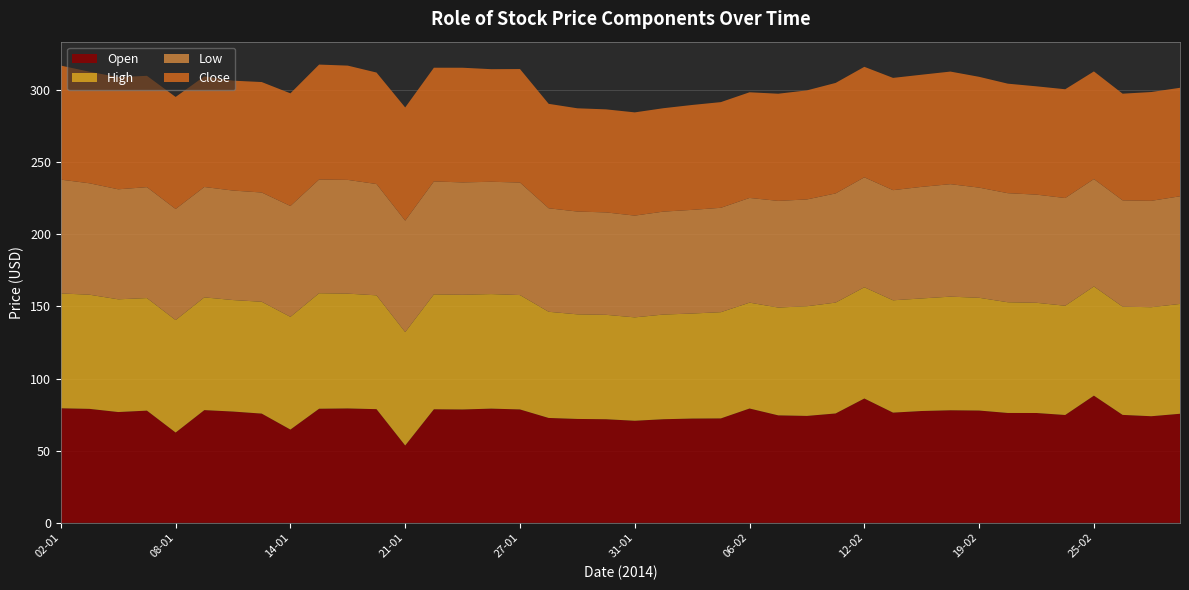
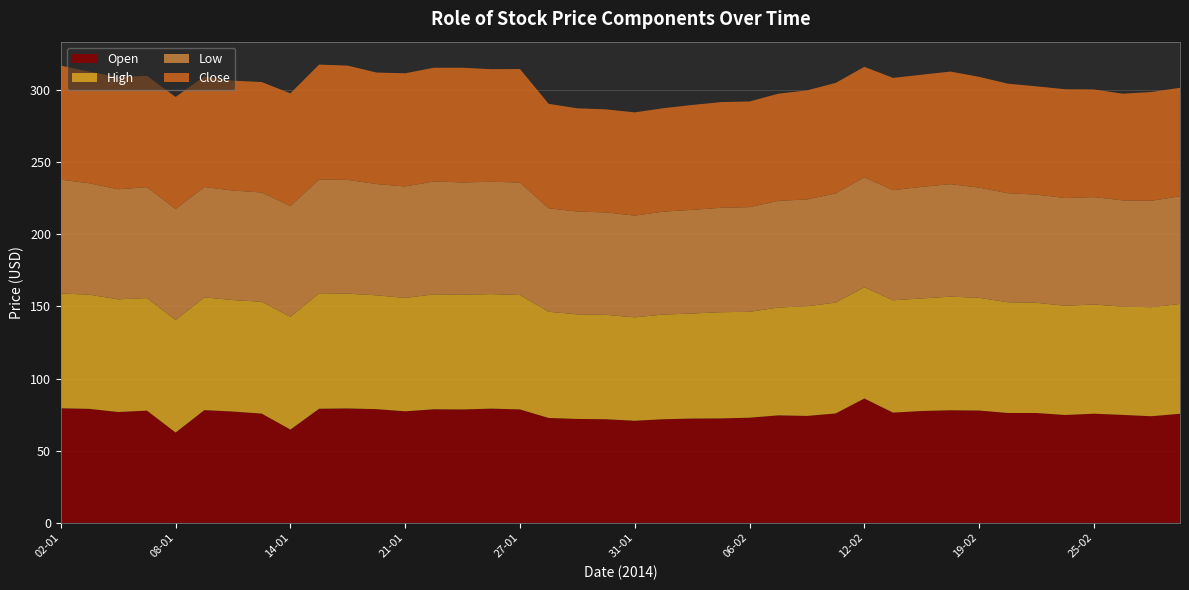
  {
    "Open": {
      "02-01": 79,
      "08-01": 63,
      "14-01": 65,
-     "21-01": 54,
+     "21-01": 77,
      "27-01": 79,
      "31-01": 71,
-     "06-02": 79,
+     "06-02": 73,
      "12-02": 86,
      "19-02": 78,
-     "25-02": 88
+     "25-02": 76
    }
  }
